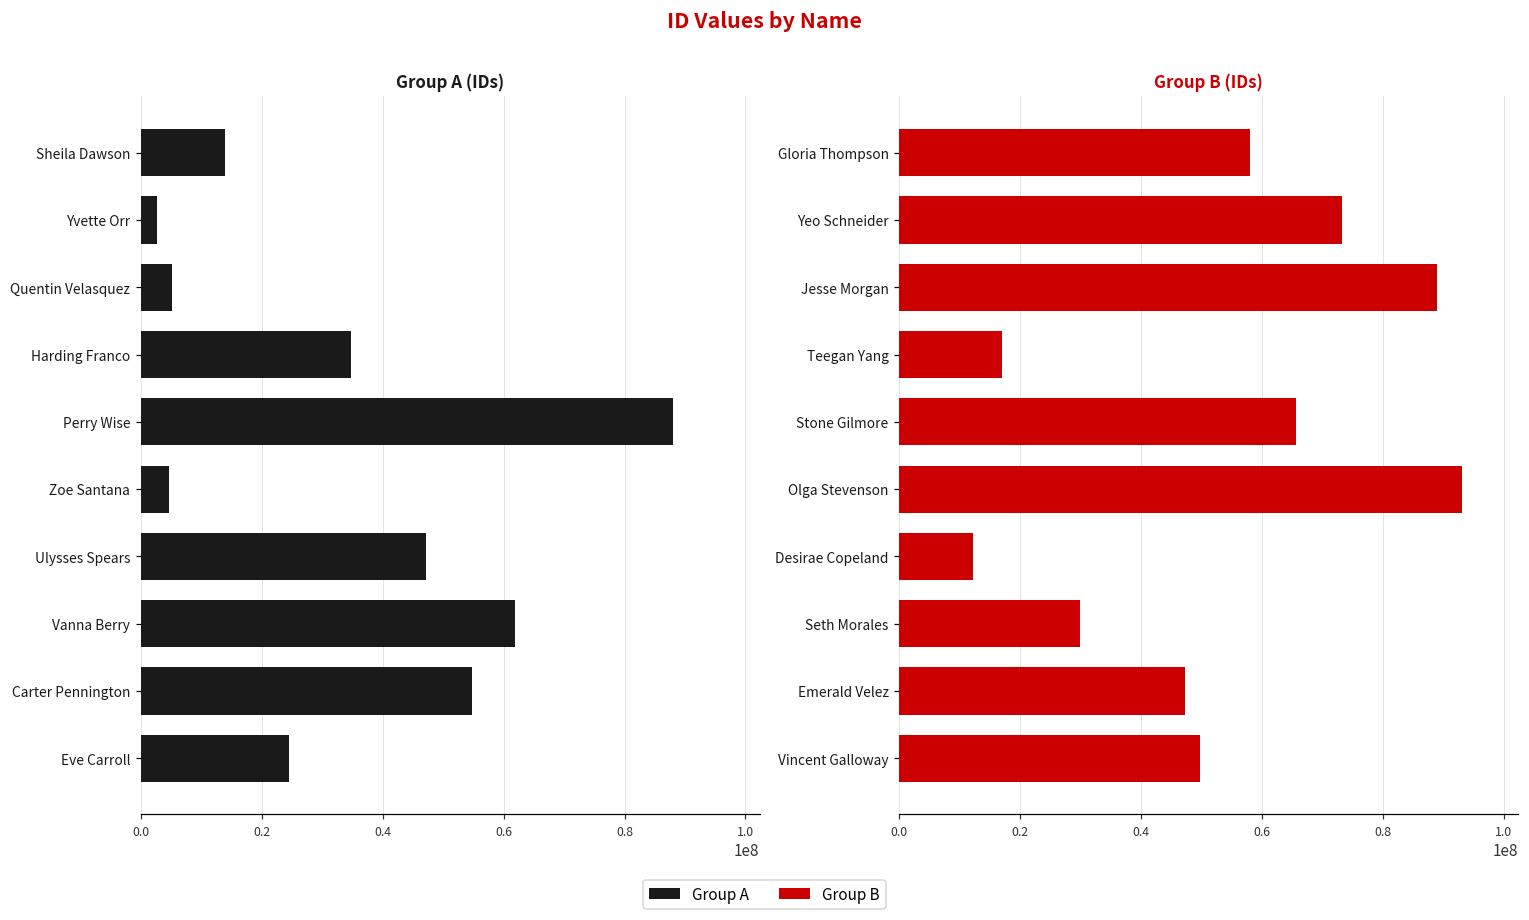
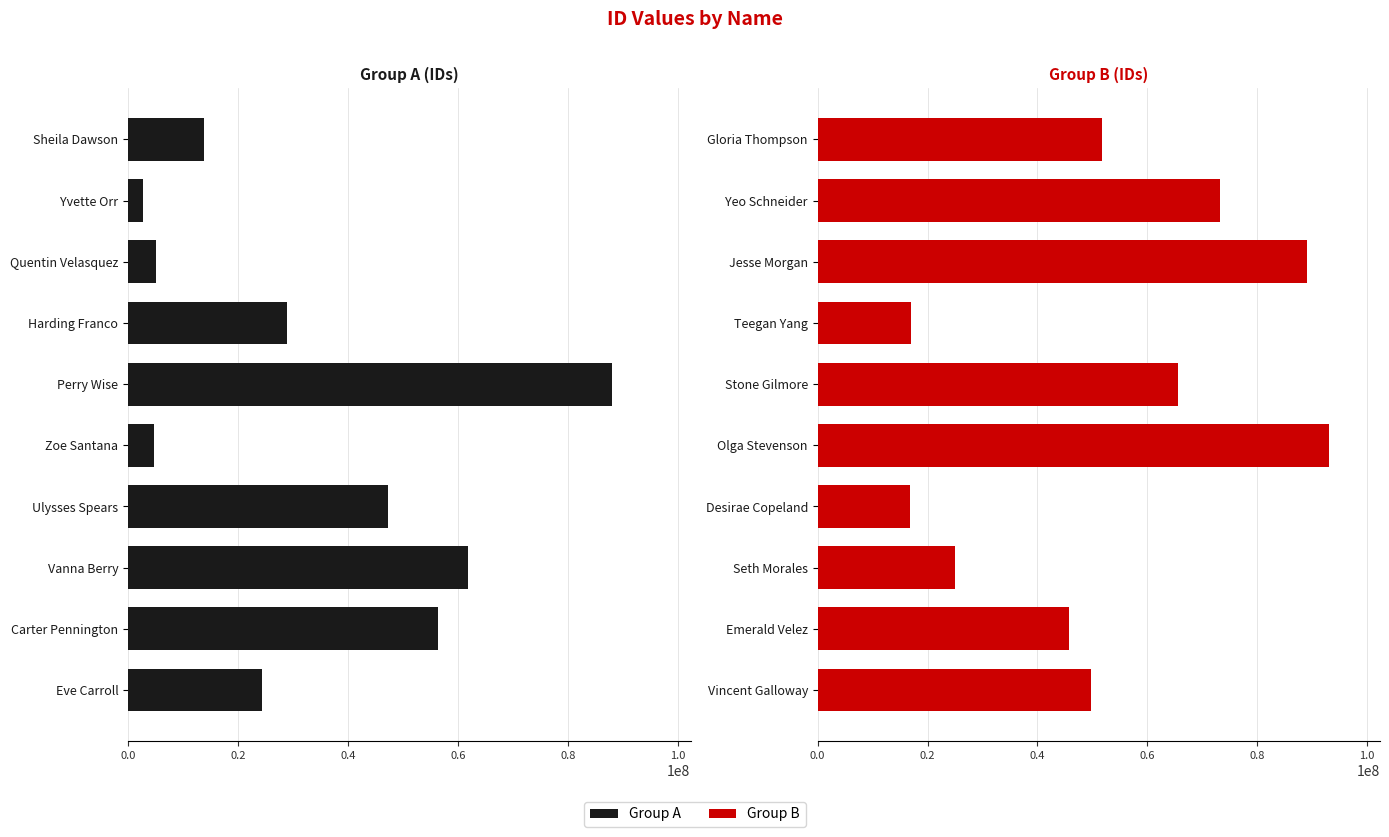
  {
    "Group A (IDs)": {
      "Sheila Dawson": 14000000,
      "Yvette Orr": 3000000,
      "Quentin Velasquez": 5000000,
-     "Harding Franco": 35000000,
+     "Harding Franco": 29000000,
      "Perry Wise": 88000000,
      "Zoe Santana": 5000000,
      "Ulysses Spears": 47000000,
      "Vanna Berry": 62000000,
-     "Carter Pennington": 55000000,
+     "Carter Pennington": 56000000,
      "Eve Carroll": 24000000
    },
    "Group B (IDs)": {
-     "Gloria Thompson": 58000000,
+     "Gloria Thompson": 52000000,
      "Yeo Schneider": 73000000,
      "Jesse Morgan": 89000000,
      "Teegan Yang": 17000000,
      "Stone Gilmore": 66000000,
      "Olga Stevenson": 93000000,
-     "Desirae Copeland": 12000000,
-     "Seth Morales": 30000000,
-     "Emerald Velez": 47000000,
+     "Desirae Copeland": 17000000,
+     "Seth Morales": 25000000,
+     "Emerald Velez": 46000000,
      "Vincent Galloway": 50000000
    }
  }
